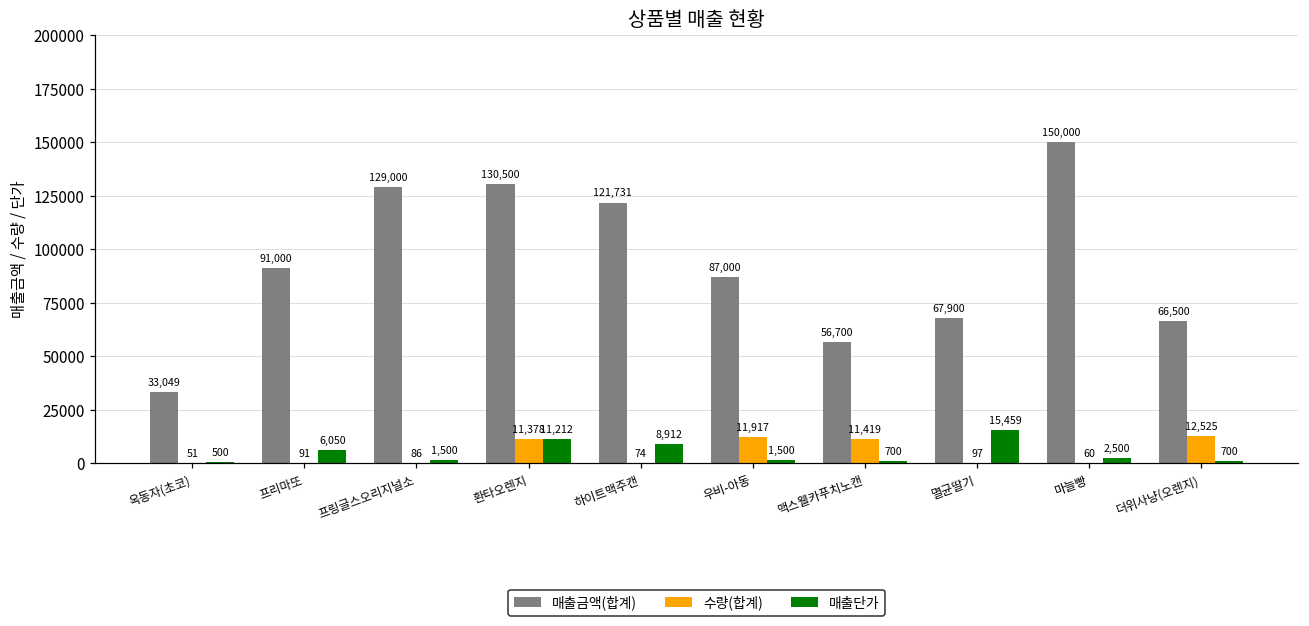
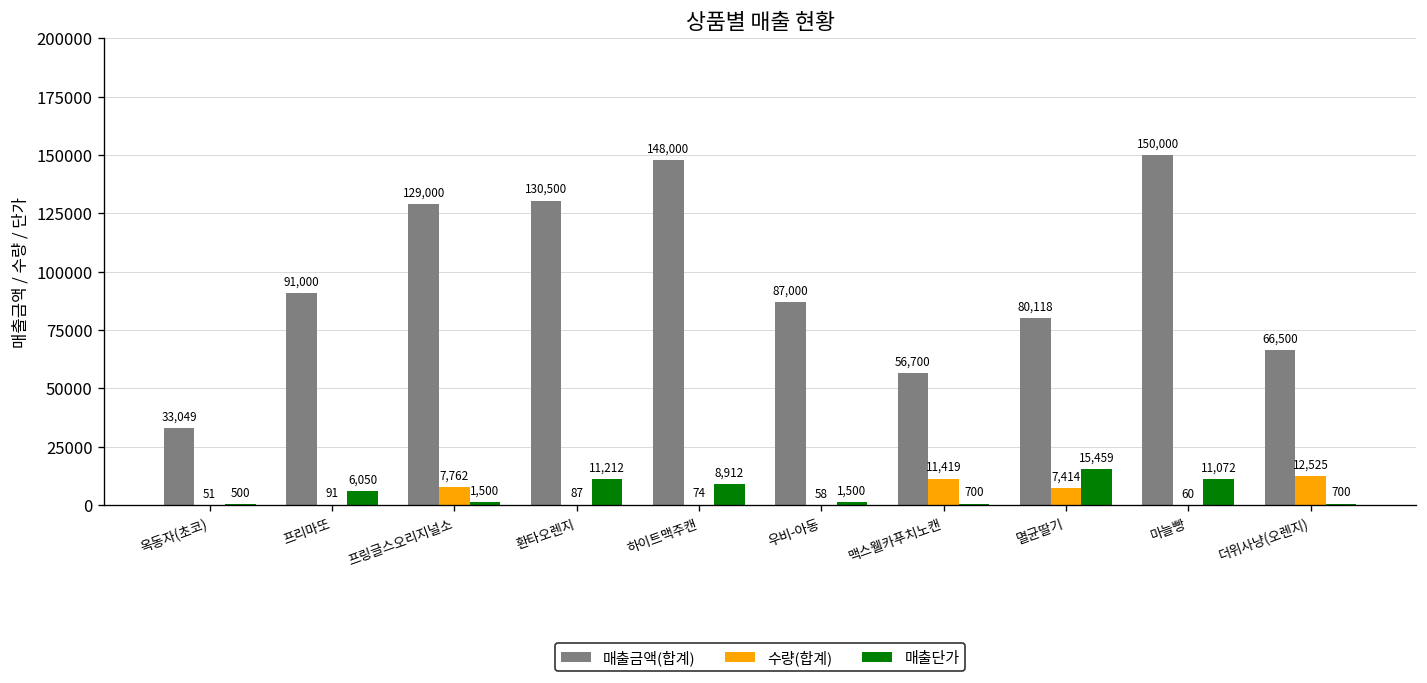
  {
    "매출금액(합계)": {
      "옥동자(초코)": "33,049",
      "프리마또": "91,000",
      "프링글스오리지널소": "129,000",
      "환타오렌지": "130,500",
-     "하이트맥주캔": "121,731",
+     "하이트맥주캔": "148,000",
      "우비-아동": "87,000",
      "맥스웰카푸치노캔": "56,700",
-     "멸균딸기": "67,900",
+     "멸균딸기": "80,118",
      "마늘빵": "150,000",
      "더위사냥(오렌지)": "66,500"
    },
    "수량(합계)": {
      "옥동자(초코)": "51",
      "프리마또": "91",
-     "프링글스오리지널소": "86",
-     "환타오렌지": "11,378",
+     "프링글스오리지널소": "7,762",
+     "환타오렌지": "87",
      "하이트맥주캔": "74",
-     "우비-아동": "11,917",
+     "우비-아동": "58",
      "맥스웰카푸치노캔": "11,419",
-     "멸균딸기": "97",
+     "멸균딸기": "7,414",
      "마늘빵": "60",
      "더위사냥(오렌지)": "12,525"
    },
    "매출단가": {
      "옥동자(초코)": "500",
      "프리마또": "6,050",
      "프링글스오리지널소": "1,500",
      "환타오렌지": "11,212",
      "하이트맥주캔": "8,912",
      "우비-아동": "1,500",
      "맥스웰카푸치노캔": "700",
      "멸균딸기": "15,459",
-     "마늘빵": "2,500",
+     "마늘빵": "11,072",
      "더위사냥(오렌지)": "700"
    }
  }
